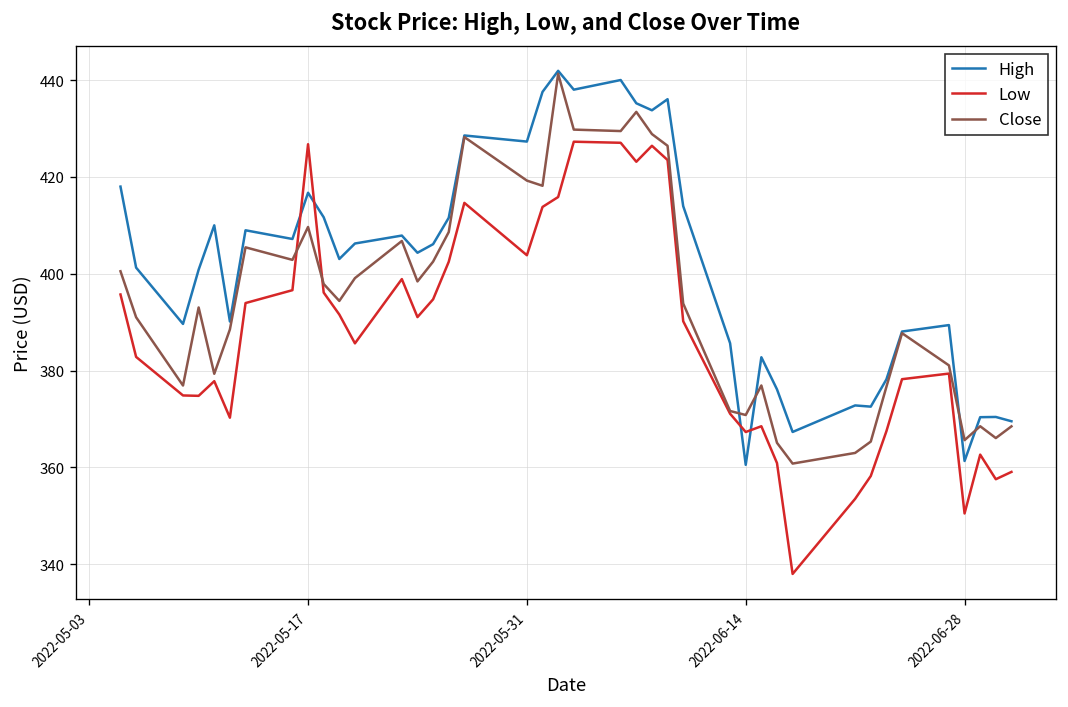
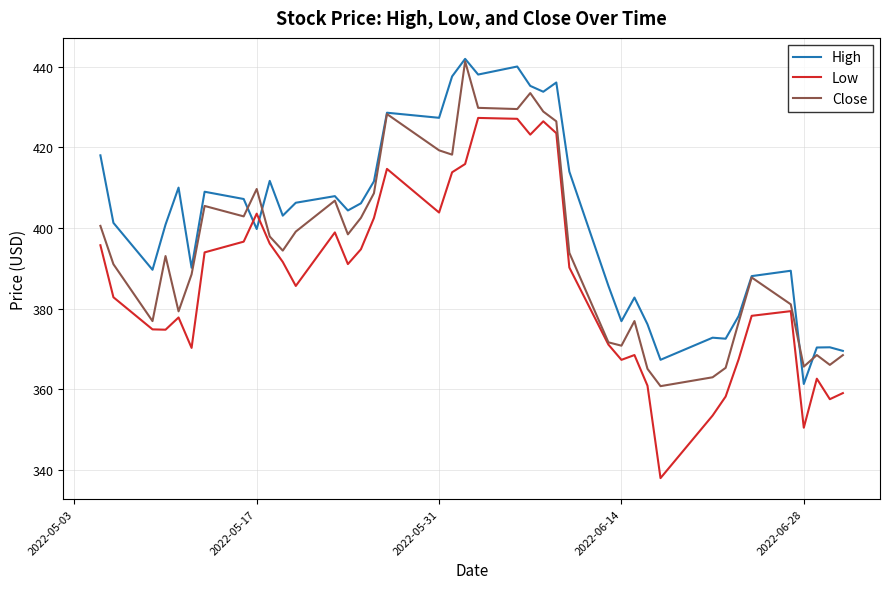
  {
    "High": {
-     "2022-05-17": 417,
+     "2022-05-17": 400,
      "2022-05-31": 427,
-     "2022-06-14": 361,
+     "2022-06-14": 377,
      "2022-06-28": 361
    },
    "Low": {
-     "2022-05-17": 427,
+     "2022-05-17": 404,
      "2022-05-31": 404,
      "2022-06-14": 367,
      "2022-06-28": 350
    },
    "Close": {
      "2022-05-17": 410,
      "2022-05-31": 419,
      "2022-06-14": 371,
      "2022-06-28": 366
    }
  }
